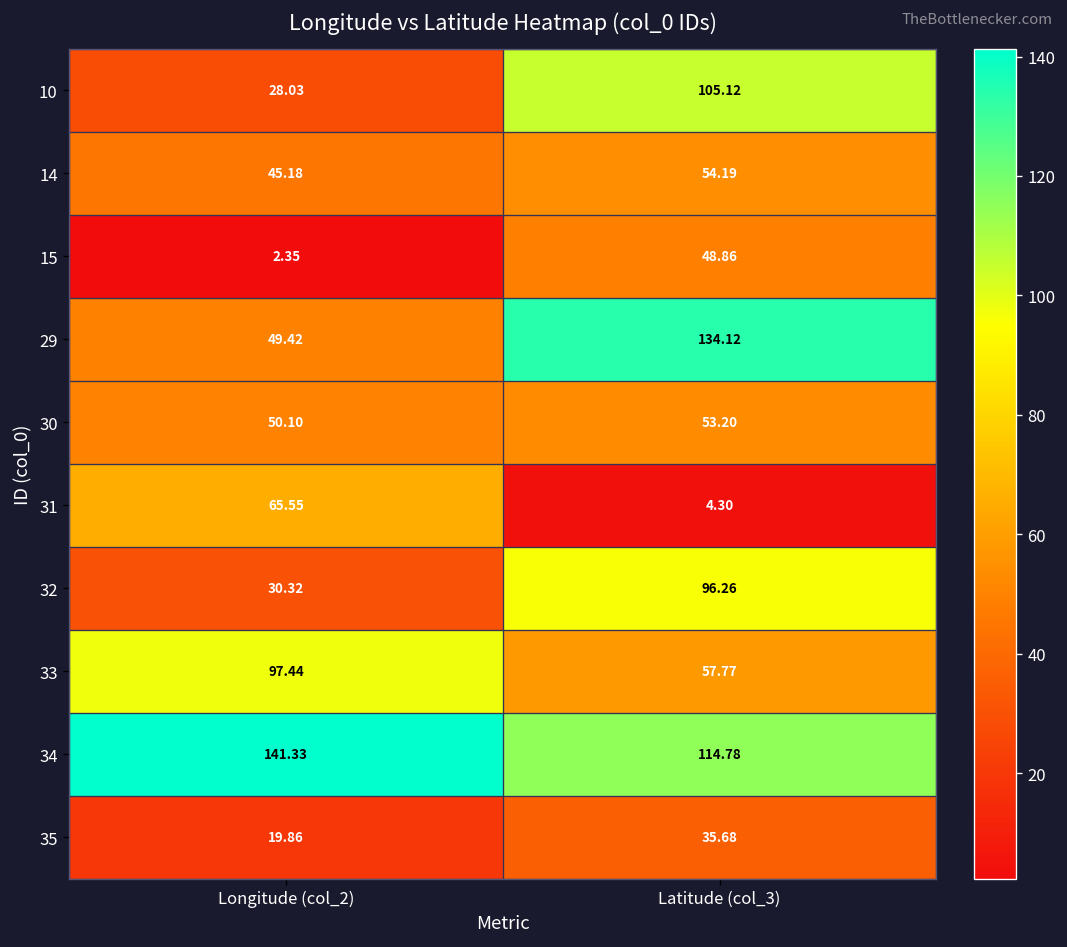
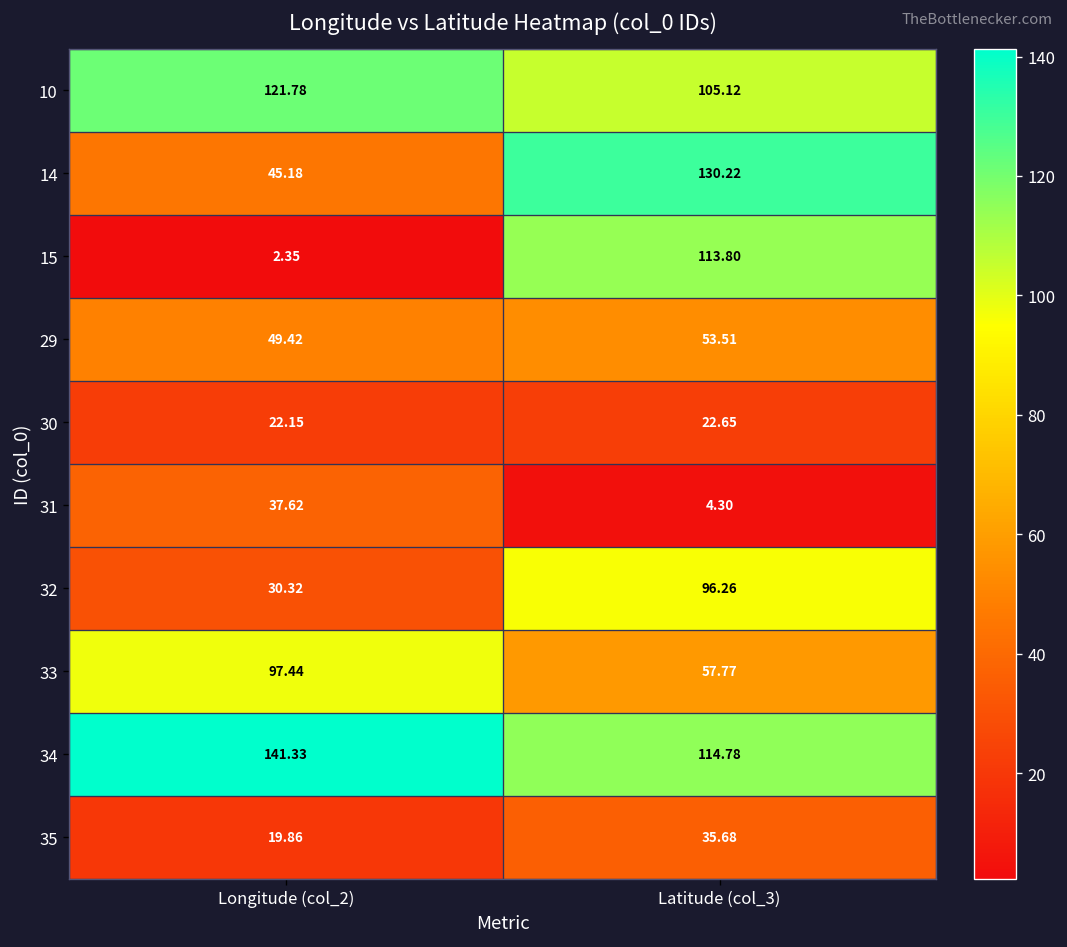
  {
    "10": {
-     "Longitude (col_2)": 28.03,
+     "Longitude (col_2)": 121.78,
      "Latitude (col_3)": 105.12
    },
    "14": {
      "Longitude (col_2)": 45.18,
-     "Latitude (col_3)": 54.19
+     "Latitude (col_3)": 130.22
    },
    "15": {
      "Longitude (col_2)": 2.35,
-     "Latitude (col_3)": 48.86
+     "Latitude (col_3)": 113.80
    },
    "29": {
      "Longitude (col_2)": 49.42,
-     "Latitude (col_3)": 134.12
+     "Latitude (col_3)": 53.51
    },
    "30": {
-     "Longitude (col_2)": 50.10,
-     "Latitude (col_3)": 53.20
+     "Longitude (col_2)": 22.15,
+     "Latitude (col_3)": 22.65
    },
    "31": {
-     "Longitude (col_2)": 65.55,
+     "Longitude (col_2)": 37.62,
      "Latitude (col_3)": 4.30
    },
    "32": {
      "Longitude (col_2)": 30.32,
      "Latitude (col_3)": 96.26
    },
    "33": {
      "Longitude (col_2)": 97.44,
      "Latitude (col_3)": 57.77
    },
    "34": {
      "Longitude (col_2)": 141.33,
      "Latitude (col_3)": 114.78
    },
    "35": {
      "Longitude (col_2)": 19.86,
      "Latitude (col_3)": 35.68
    }
  }
